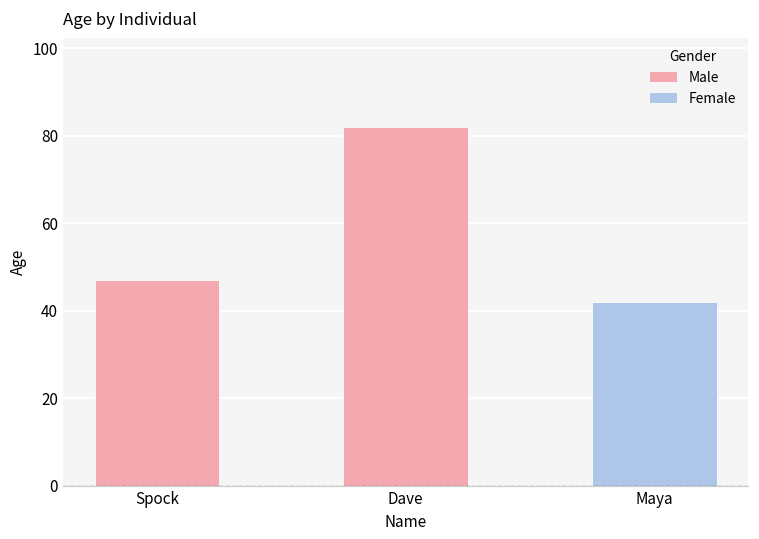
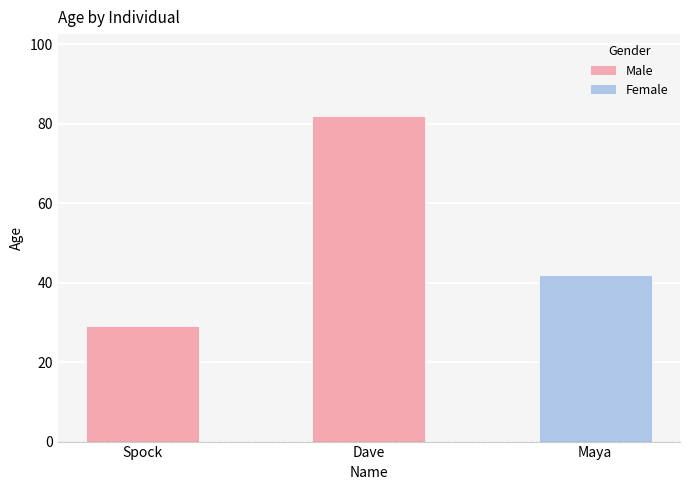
  {
-   "Spock": 47,
+   "Spock": 29,
    "Dave": 82,
    "Maya": 42
  }
